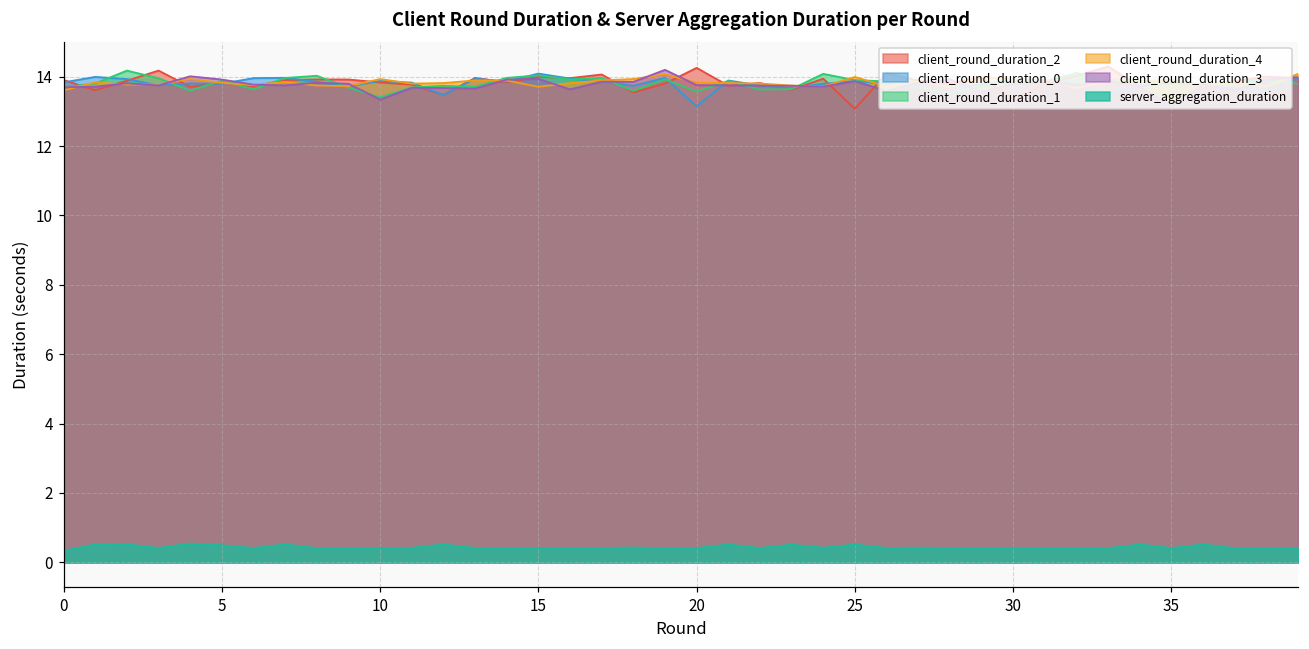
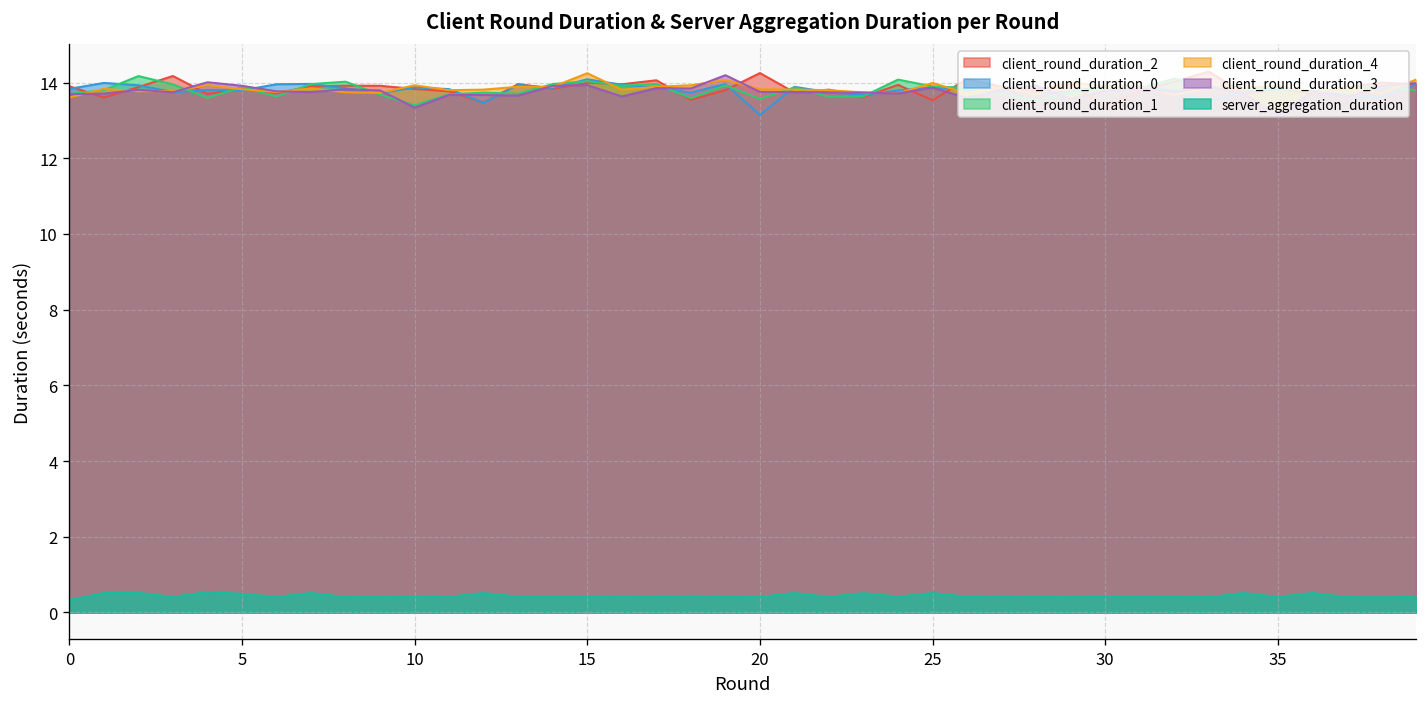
  {
    "client_round_duration_2": {
      "20": 14.3,
-     "25": 13.1
+     "25": 13.5
    },
    "client_round_duration_0": {
      "20": 13.1
    },
    "client_round_duration_4": {
      "0": 13.6,
-     "15": 13.7,
+     "15": 14.2,
      "25": 14.0
    },
    "client_round_duration_3": {
      "35": 13.1
    }
  }
